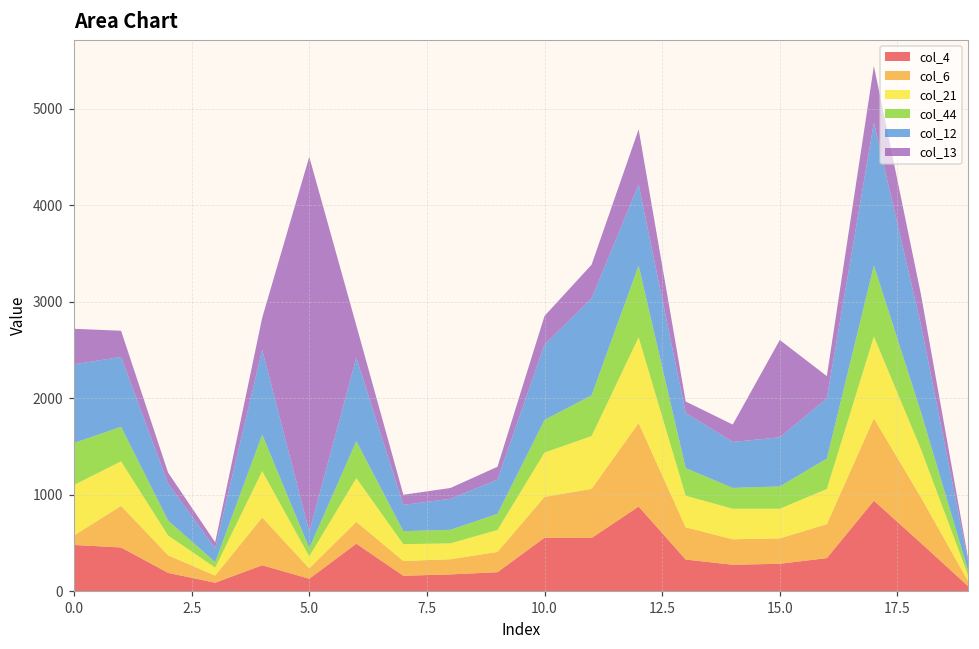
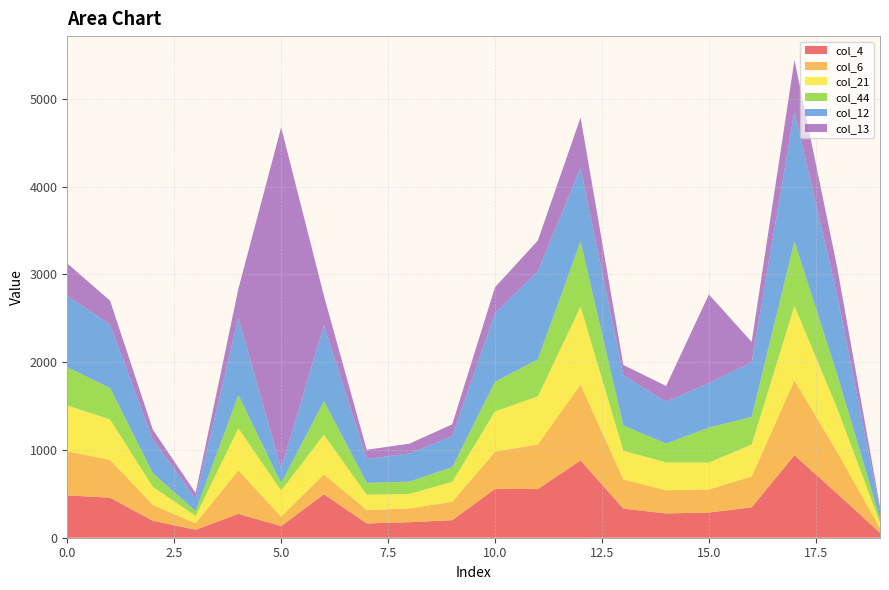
  {
    "col_4": {
      "0.0": 500,
      "5.0": 100,
      "10.0": 600,
      "15.0": 300
    },
    "col_6": {
-     "0.0": 100,
+     "0.0": 500,
      "5.0": 100,
      "10.0": 400,
      "15.0": 300
    },
    "col_21": {
      "0.0": 500,
-     "5.0": 100,
+     "5.0": 300,
      "10.0": 500,
      "15.0": 300
    },
    "col_44": {
      "0.0": 400,
      "5.0": 100,
      "10.0": 300,
-     "15.0": 200
+     "15.0": 400
    },
    "col_12": {
      "0.0": 800,
      "5.0": 200,
      "10.0": 800,
      "15.0": 500
    },
    "col_13": {
      "0.0": 400,
      "5.0": 3900,
      "10.0": 300,
      "15.0": 1000
    }
  }
